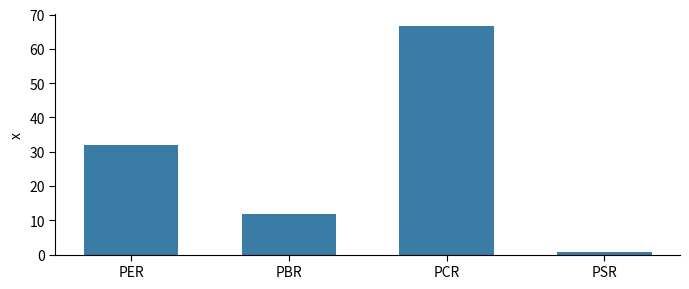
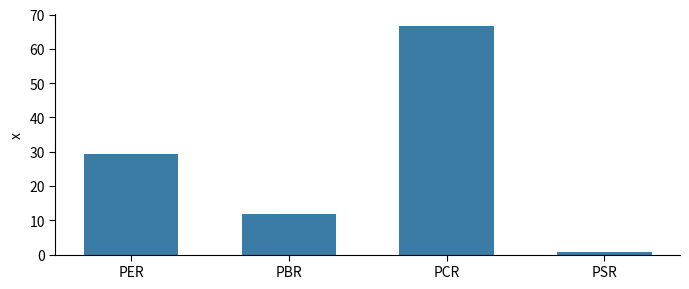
  {
-   "PER": 32,
+   "PER": 29,
    "PBR": 12,
    "PCR": 67
  }
